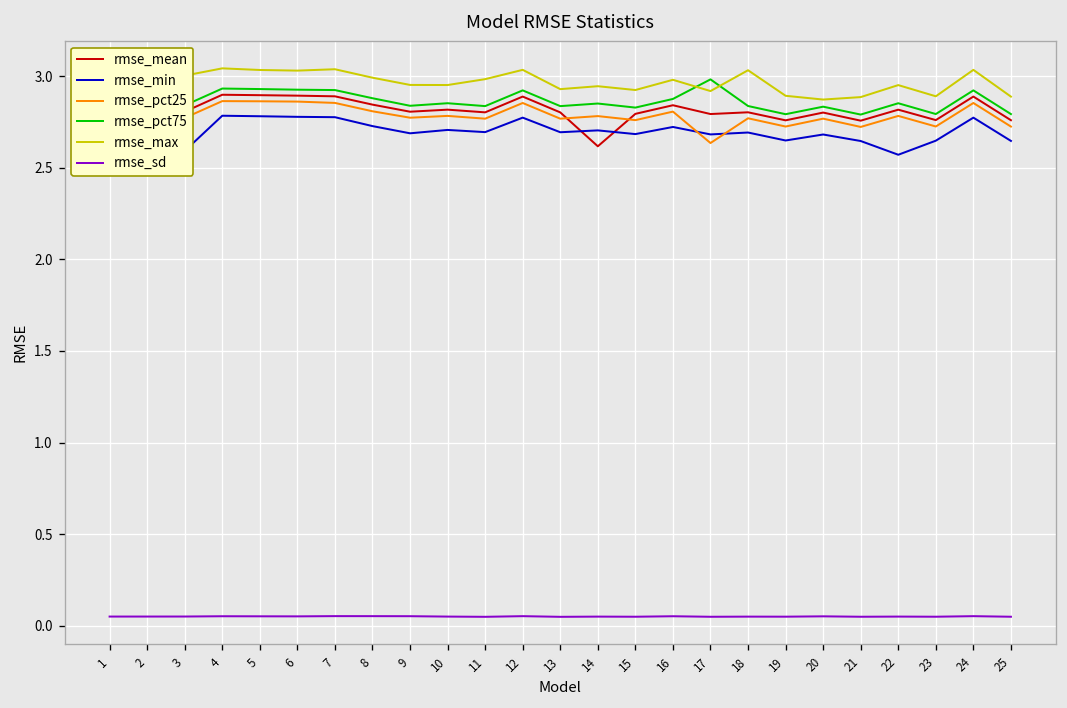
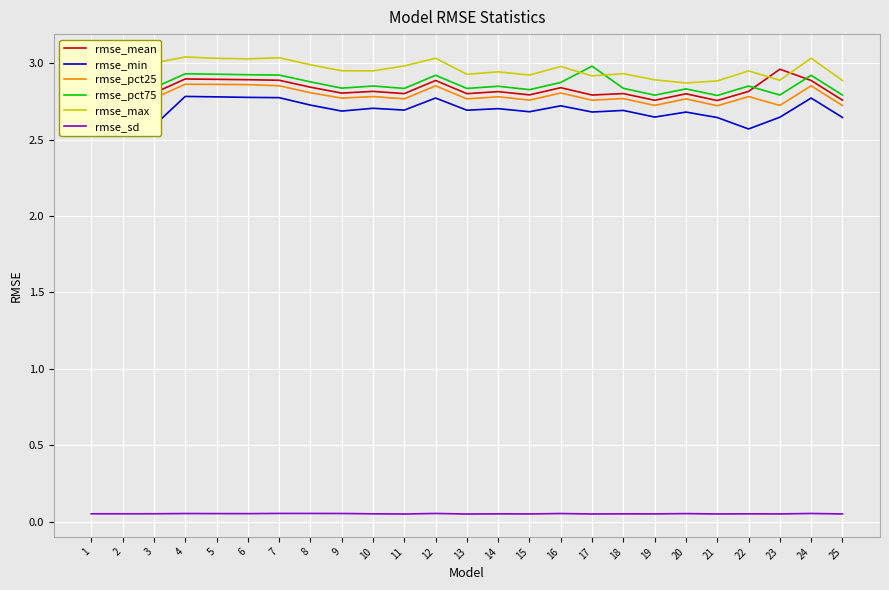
  {
    "rmse_mean": {
      "4": 2.90,
      "5": 2.90,
      "6": 2.89,
      "7": 2.89,
      "8": 2.84,
      "9": 2.81,
      "10": 2.82,
      "11": 2.80,
      "12": 2.89,
      "13": 2.80,
-     "14": 2.62,
+     "14": 2.82,
      "15": 2.79,
      "16": 2.84,
      "17": 2.79,
      "18": 2.80,
      "19": 2.76,
      "20": 2.80,
      "21": 2.76,
      "22": 2.82,
-     "23": 2.76,
+     "23": 2.96,
      "24": 2.89,
      "25": 2.76
    },
    "rmse_min": {
      "4": 2.78,
      "5": 2.78,
      "6": 2.78,
      "7": 2.78,
      "8": 2.73,
      "9": 2.69,
      "10": 2.71,
      "11": 2.69,
      "12": 2.77,
      "13": 2.69,
      "14": 2.70,
      "15": 2.68,
      "16": 2.72,
      "17": 2.68,
      "18": 2.69,
      "19": 2.65,
      "20": 2.68,
      "21": 2.65,
      "22": 2.57,
      "23": 2.65,
      "24": 2.77,
      "25": 2.65
    },
    "rmse_pct25": {
      "4": 2.86,
      "5": 2.86,
      "6": 2.86,
      "7": 2.85,
      "8": 2.81,
      "9": 2.77,
      "10": 2.78,
      "11": 2.77,
      "12": 2.85,
      "13": 2.77,
      "14": 2.78,
      "15": 2.76,
      "16": 2.81,
-     "17": 2.64,
+     "17": 2.76,
      "18": 2.77,
      "19": 2.73,
      "20": 2.77,
      "21": 2.72,
      "22": 2.78,
      "23": 2.73,
      "24": 2.85,
      "25": 2.72
    },
    "rmse_pct75": {
      "4": 2.93,
      "5": 2.93,
      "6": 2.93,
      "7": 2.92,
      "8": 2.88,
      "9": 2.84,
      "10": 2.85,
      "11": 2.84,
      "12": 2.92,
      "13": 2.84,
      "14": 2.85,
      "15": 2.83,
      "16": 2.88,
      "17": 2.98,
      "18": 2.84,
      "19": 2.79,
      "20": 2.83,
      "21": 2.79,
      "22": 2.85,
      "23": 2.79,
      "24": 2.92,
      "25": 2.79
    },
    "rmse_max": {
      "4": 3.04,
      "5": 3.03,
      "6": 3.03,
      "7": 3.04,
      "8": 2.99,
      "9": 2.95,
      "10": 2.95,
      "11": 2.98,
      "12": 3.03,
      "13": 2.93,
      "14": 2.95,
      "15": 2.92,
      "16": 2.98,
      "17": 2.92,
-     "18": 3.03,
+     "18": 2.93,
      "19": 2.89,
      "20": 2.87,
      "21": 2.89,
      "22": 2.95,
      "23": 2.89,
      "24": 3.03,
      "25": 2.89
    },
    "rmse_sd": {
      "1": 0.05,
      "2": 0.05,
      "3": 0.05,
      "4": 0.05,
      "5": 0.05,
      "6": 0.05,
      "7": 0.05,
      "8": 0.05,
      "9": 0.05,
      "10": 0.05,
      "11": 0.05,
      "12": 0.05,
      "13": 0.05,
      "14": 0.05,
      "15": 0.05,
      "16": 0.05,
      "17": 0.05,
      "18": 0.05,
      "19": 0.05,
      "20": 0.05,
      "21": 0.05,
      "22": 0.05,
      "23": 0.05,
      "24": 0.05,
      "25": 0.05
    }
  }
